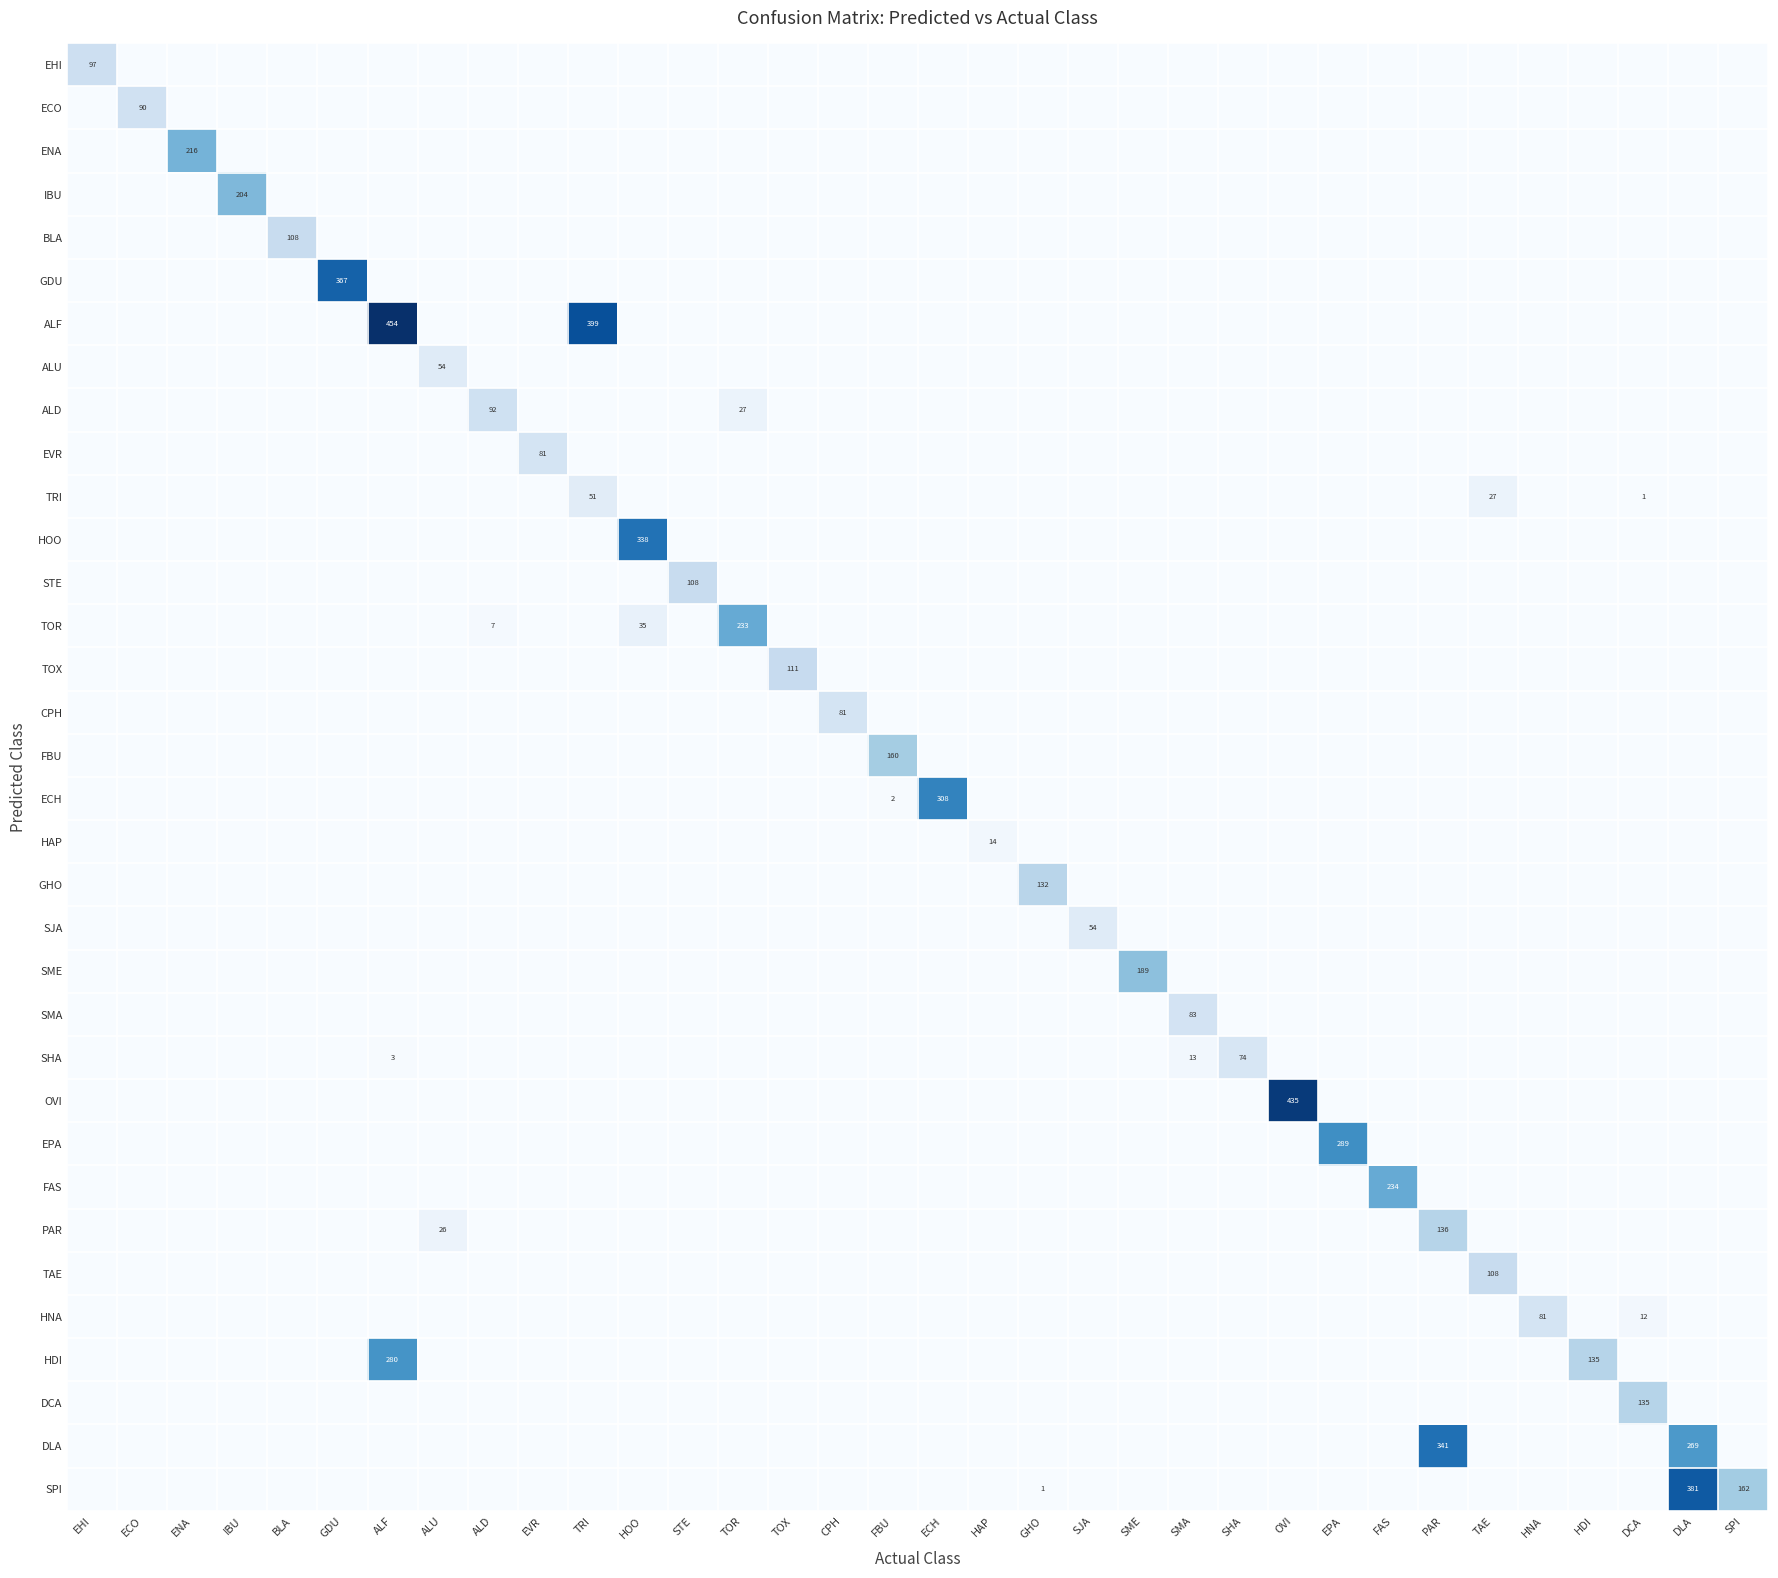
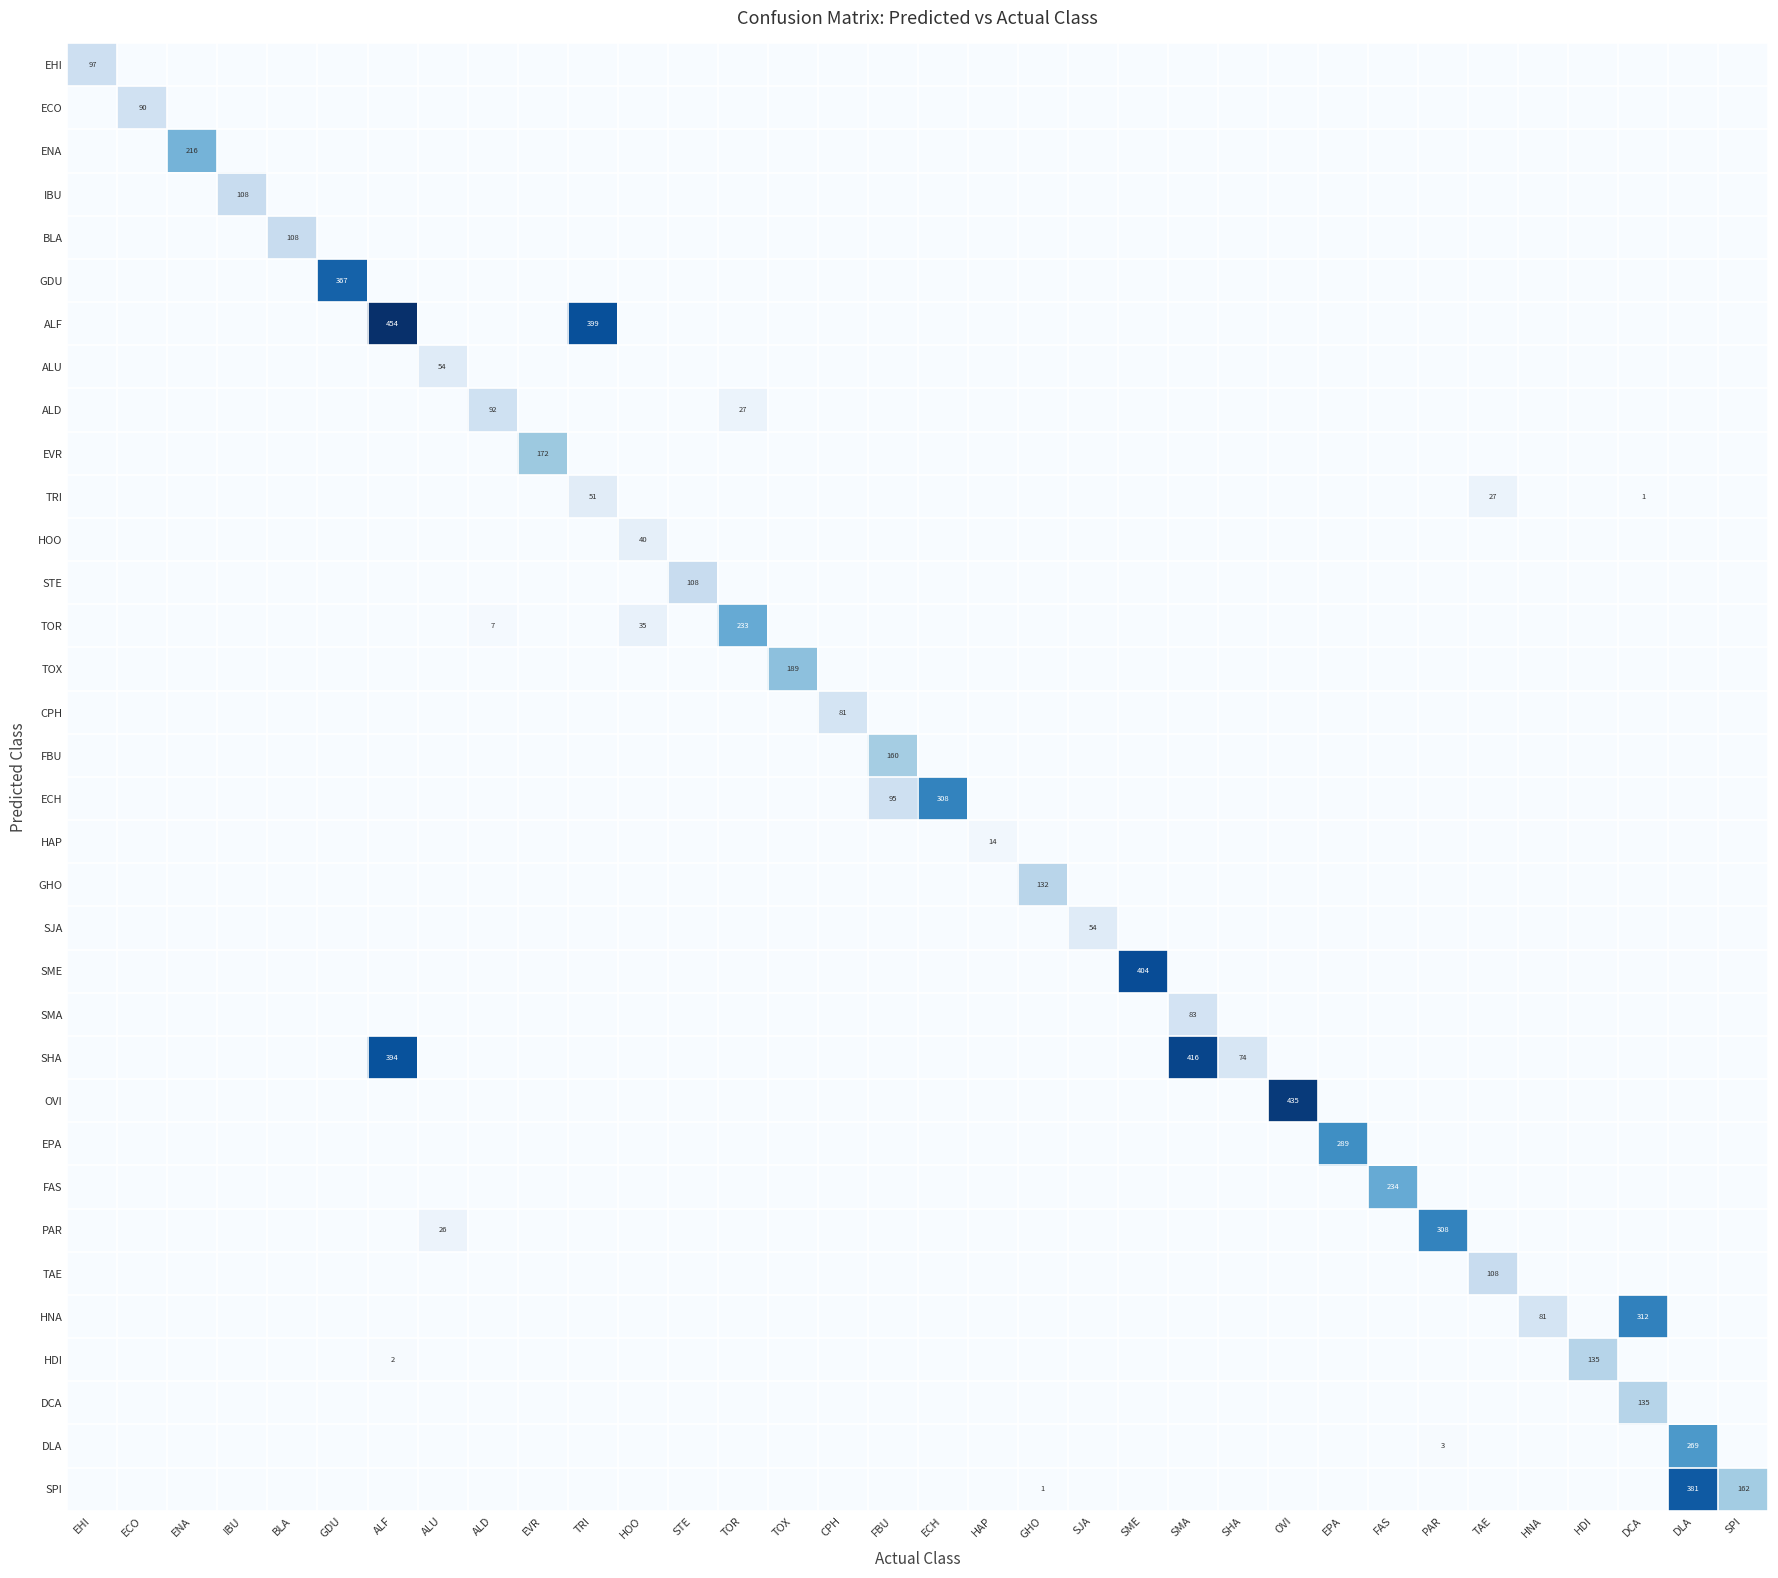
  {
    "EHI": {
      "EHI": 97
    },
    "ECO": {
      "ECO": 90
    },
    "ENA": {
      "ENA": 216
    },
    "IBU": {
-     "IBU": 204
+     "IBU": 108
    },
    "BLA": {
      "BLA": 108
    },
    "GDU": {
      "GDU": 367
    },
    "ALF": {
      "ALF": 454,
      "TRI": 399
    },
    "ALU": {
      "ALU": 54
    },
    "ALD": {
      "ALD": 92,
      "TOR": 27
    },
    "EVR": {
-     "EVR": 81
+     "EVR": 172
    },
    "TRI": {
      "TRI": 51,
      "TAE": 27,
      "DCA": 1
    },
    "HOO": {
-     "HOO": 338
+     "HOO": 40
    },
    "STE": {
      "STE": 108
    },
    "TOR": {
      "ALD": 7,
      "HOO": 35,
      "TOR": 233
    },
    "TOX": {
-     "TOX": 111
+     "TOX": 189
    },
    "CPH": {
      "CPH": 81
    },
    "FBU": {
      "FBU": 160
    },
    "ECH": {
-     "FBU": 2,
+     "FBU": 95,
      "ECH": 308
    },
    "HAP": {
      "HAP": 14
    },
    "GHO": {
      "GHO": 132
    },
    "SJA": {
      "SJA": 54
    },
    "SME": {
-     "SME": 189
+     "SME": 404
    },
    "SMA": {
      "SMA": 83
    },
    "SHA": {
-     "ALF": 3,
-     "SMA": 13,
+     "ALF": 394,
+     "SMA": 416,
      "SHA": 74
    },
    "OVI": {
      "OVI": 435
    },
    "EPA": {
      "EPA": 289
    },
    "FAS": {
      "FAS": 234
    },
    "PAR": {
      "ALU": 26,
-     "PAR": 136
+     "PAR": 308
    },
    "TAE": {
      "TAE": 108
    },
    "HNA": {
      "HNA": 81,
-     "DCA": 12
+     "DCA": 312
    },
    "HDI": {
-     "ALF": 280,
+     "ALF": 2,
      "HDI": 135
    },
    "DCA": {
      "DCA": 135
    },
    "DLA": {
-     "PAR": 341,
+     "PAR": 3,
      "DLA": 269
    },
    "SPI": {
      "GHO": 1,
      "DLA": 381,
      "SPI": 162
    }
  }
